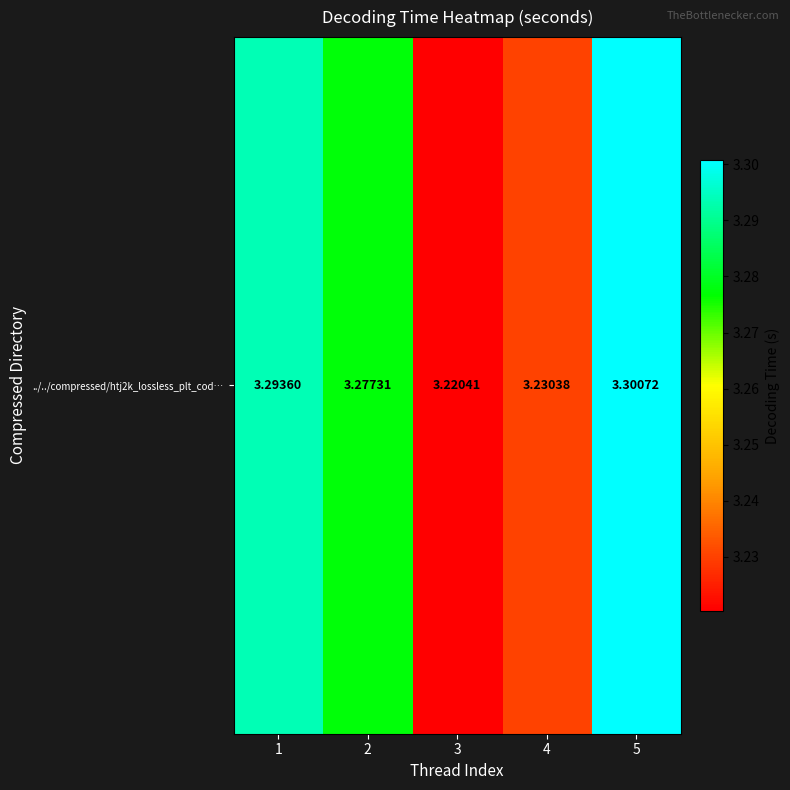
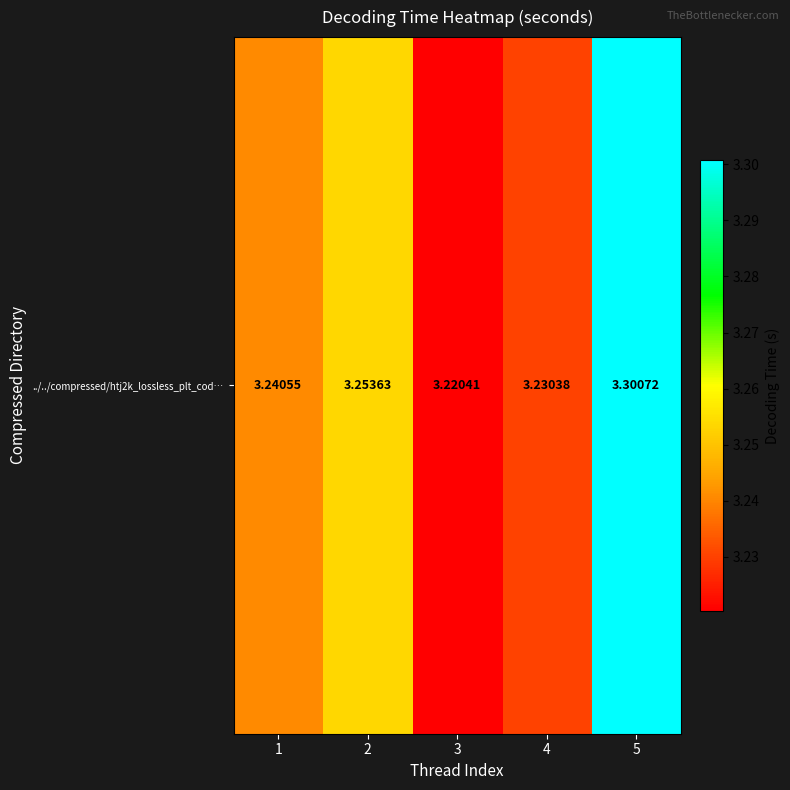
  {
    "../../compressed/htj2k_lossless_plt_cod…": {
-     "1": 3.29360,
-     "2": 3.27731,
+     "1": 3.24055,
+     "2": 3.25363,
      "3": 3.22041,
      "4": 3.23038,
      "5": 3.30072
    }
  }
